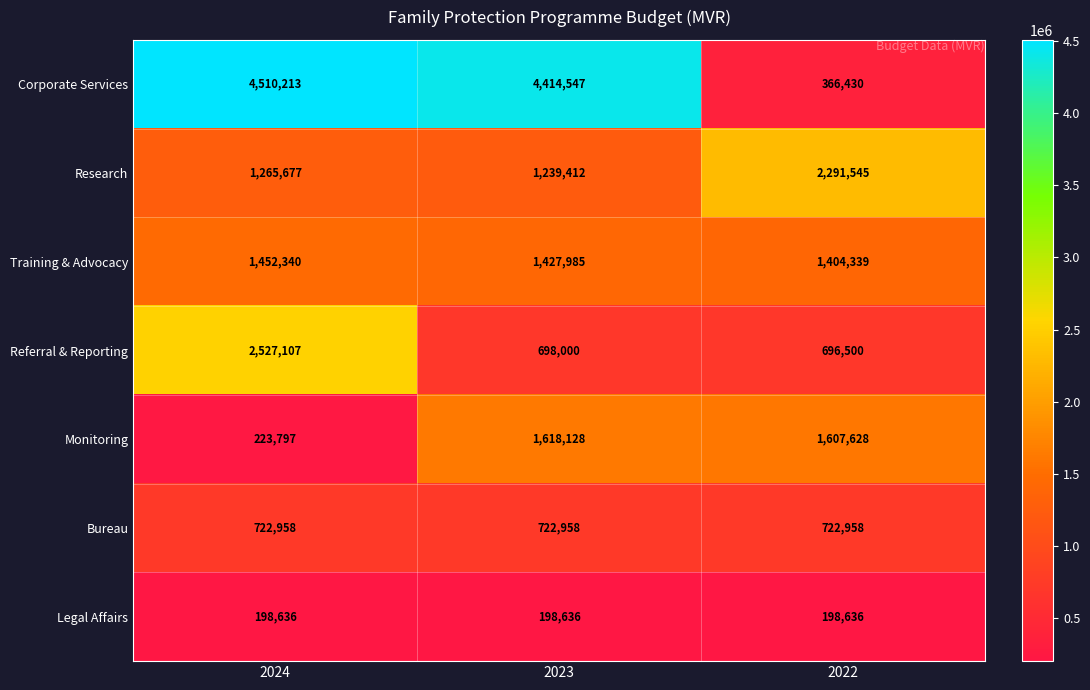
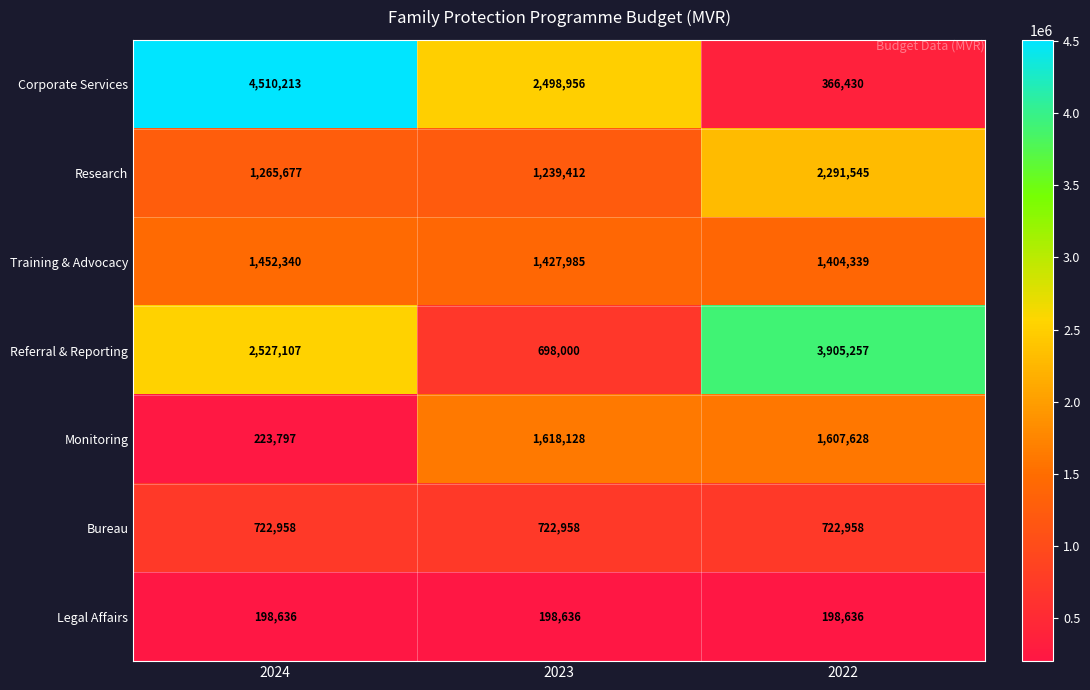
  {
    "Corporate Services": {
      "2024": "4,510,213",
-     "2023": "4,414,547"
+     "2023": "2,498,956"
    },
    "Research": {
      "2024": "1,265,677",
      "2023": "1,239,412",
      "2022": "2,291,545"
    },
    "Training & Advocacy": {
      "2024": "1,452,340",
      "2023": "1,427,985",
      "2022": "1,404,339"
    },
    "Referral & Reporting": {
      "2024": "2,527,107",
      "2023": "698,000",
-     "2022": "696,500"
+     "2022": "3,905,257"
    },
    "Monitoring": {
      "2024": "223,797",
      "2023": "1,618,128",
      "2022": "1,607,628"
    },
    "Bureau": {
      "2024": "722,958",
      "2023": "722,958",
      "2022": "722,958"
    },
    "Legal Affairs": {
      "2024": "198,636",
      "2023": "198,636",
      "2022": "198,636"
    }
  }
